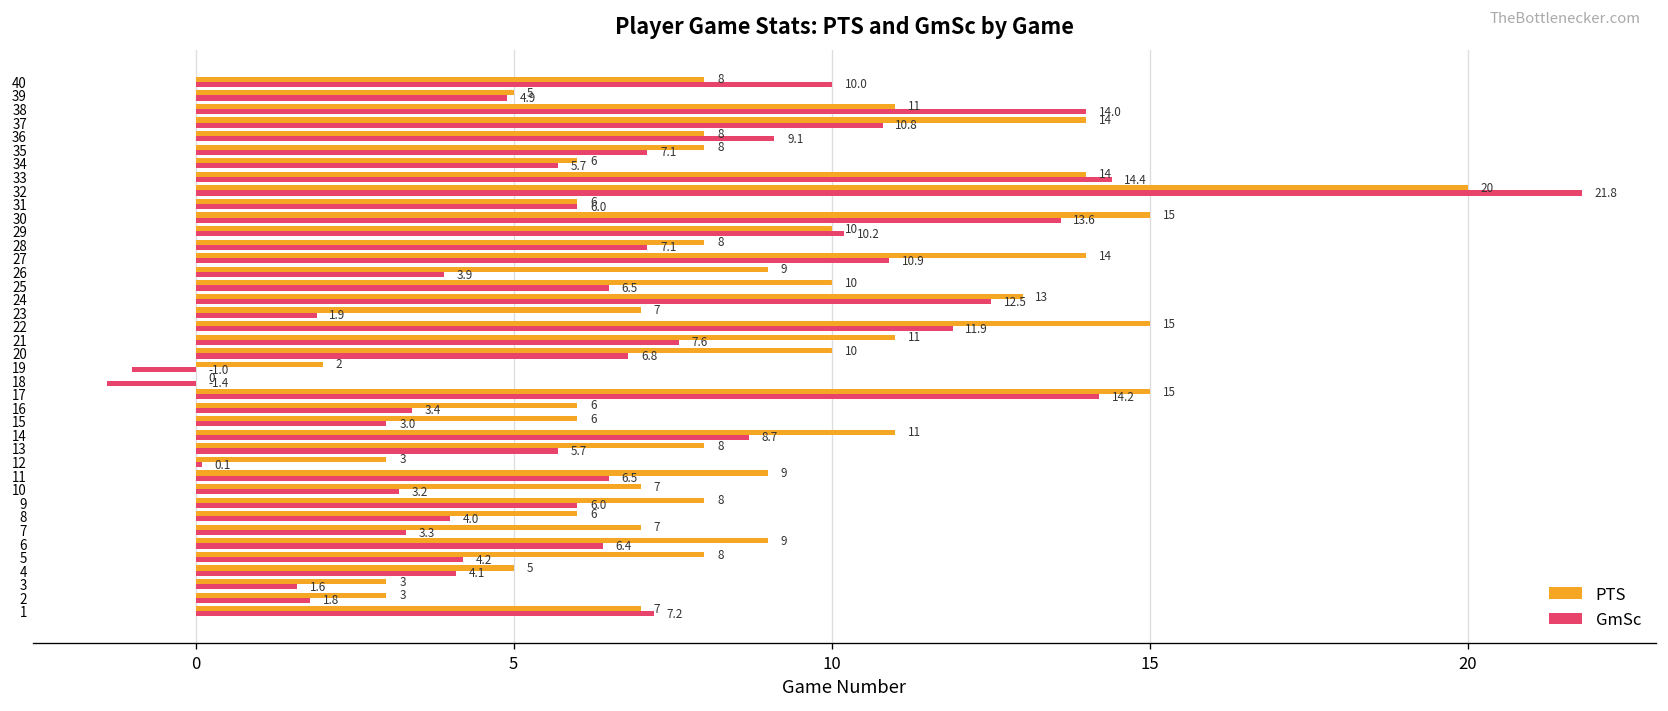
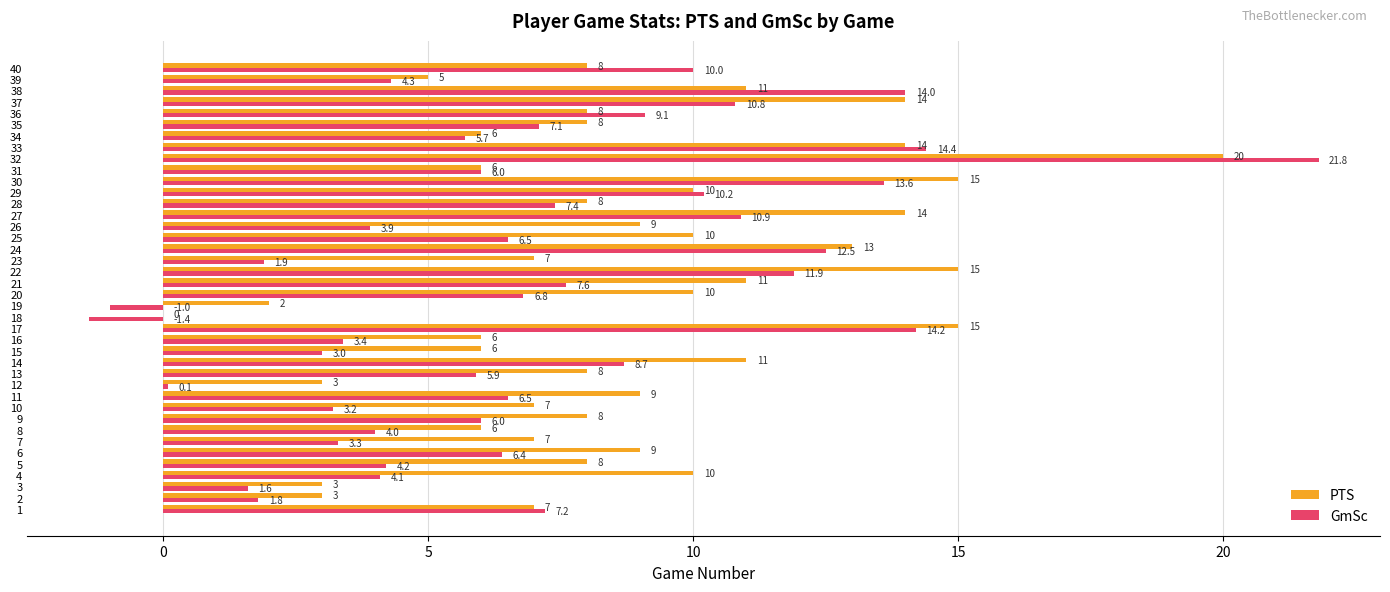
  {
    "PTS": {
      "40": 8,
      "38": 11,
      "36": 8,
      "35": 8,
      "34": 6,
      "32": 20,
      "30": 15,
      "28": 8,
      "27": 14,
      "26": 9,
      "25": 10,
      "24": 13,
      "23": 7,
      "22": 15,
      "21": 11,
      "20": 10,
      "19": 2,
      "17": 15,
      "16": 6,
      "15": 6,
      "14": 11,
      "13": 8,
      "12": 3,
      "11": 9,
      "10": 7,
      "9": 8,
      "8": 6.0,
      "7": 7,
      "6": 9,
      "5": 8,
-     "4": 5,
+     "4": 10,
      "3": 3,
      "2": 3
    },
    "GmSc": {
      "40": 10.0,
-     "39": 4.9,
+     "39": 4.3,
      "37": 10.8,
      "36": 9.1,
      "35": 7.1,
      "34": 5.7,
      "33": 14,
      "32": 21.8,
      "30": 13.6,
      "29": 10,
-     "28": 7.1,
+     "28": 7.4,
      "27": 10.9,
      "26": 3.9,
      "25": 6.5,
      "24": 12.5,
      "23": 1.9,
      "22": 11.9,
      "21": 7.6,
      "20": 6.8,
      "17": 14.2,
      "16": 3.4,
      "15": 3.0,
      "14": 8.7,
-     "13": 5.7,
+     "13": 5.9,
      "12": 0.1,
      "11": 6.5,
      "10": 3.2,
      "9": 6.0,
      "8": 4.0,
      "7": 3.3,
      "6": 6.4,
      "5": 4.2,
      "4": 4.1,
      "3": 1.6,
      "2": 1.8,
      "1": 7
    }
  }
